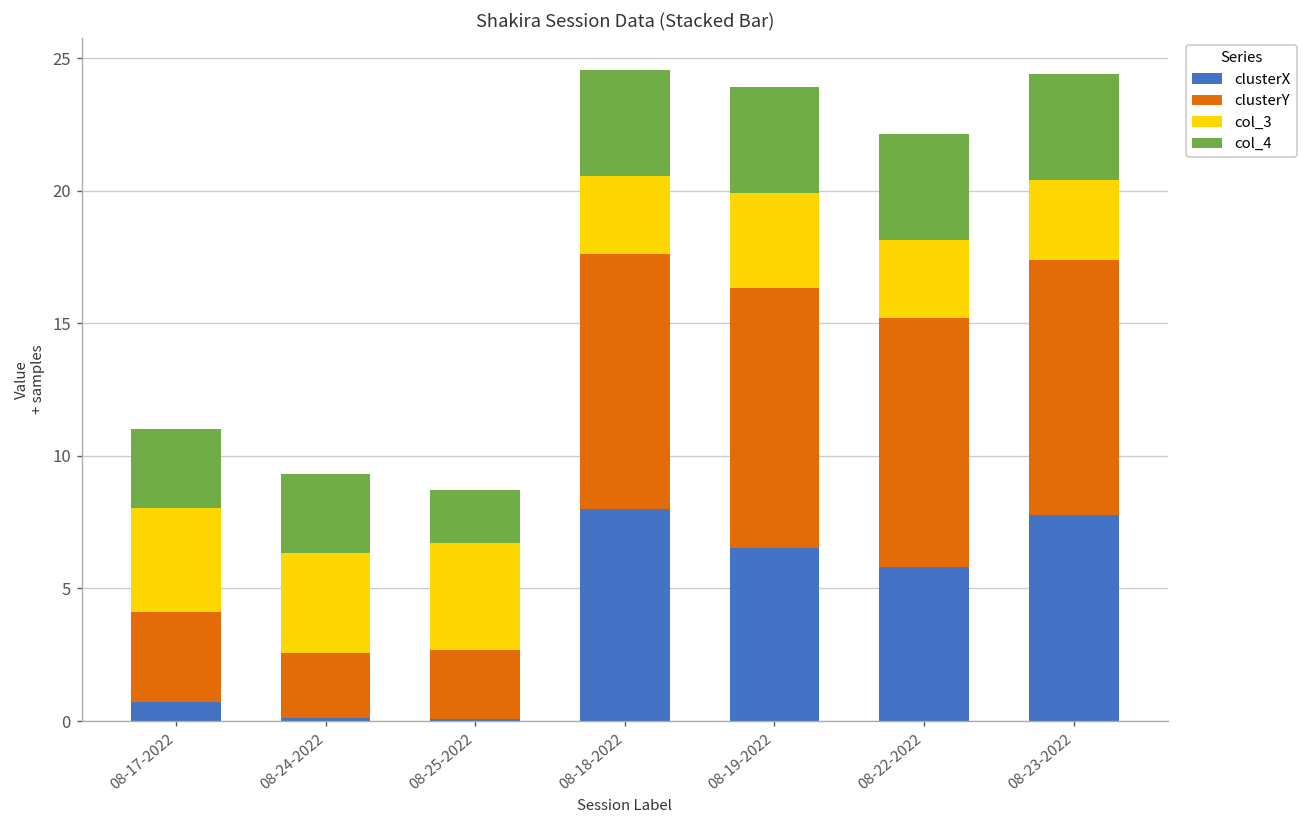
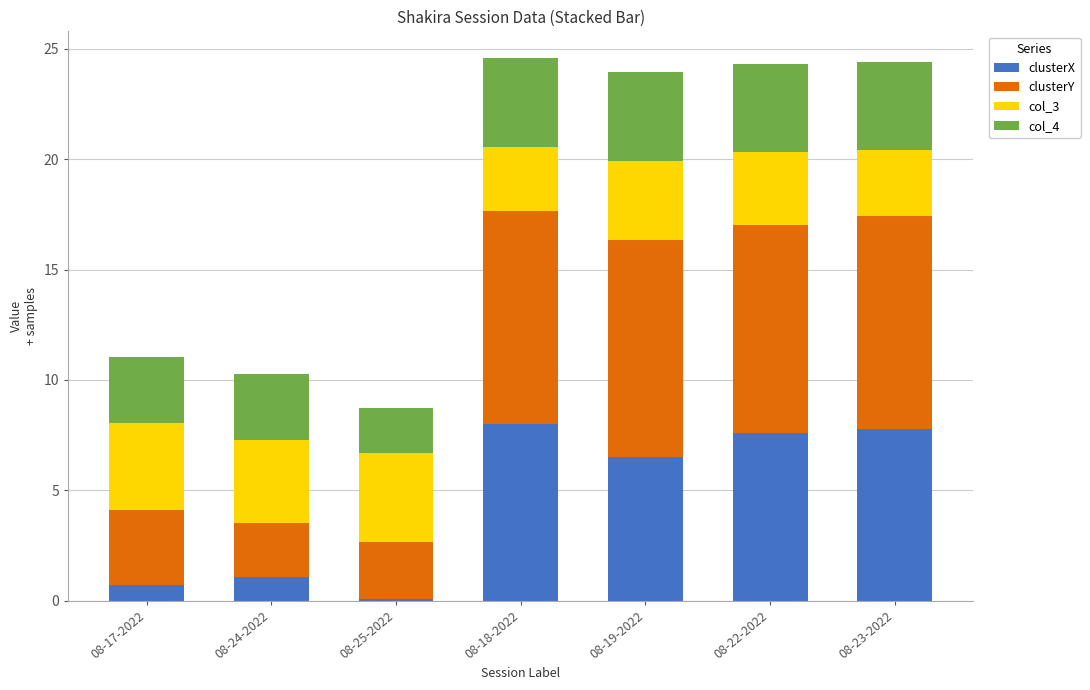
  {
    "clusterX": {
      "08-17-2022": 0.7,
-     "08-24-2022": 0.1,
+     "08-24-2022": 1.1,
      "08-18-2022": 8.0,
      "08-19-2022": 6.5,
-     "08-22-2022": 5.8,
+     "08-22-2022": 7.6,
      "08-23-2022": 7.8
    },
    "clusterY": {
      "08-17-2022": 3.4,
      "08-24-2022": 2.4,
      "08-25-2022": 2.6,
      "08-18-2022": 9.6,
      "08-19-2022": 9.8,
      "08-22-2022": 9.4,
      "08-23-2022": 9.6
    },
    "col_3": {
      "08-17-2022": 3.9,
      "08-24-2022": 3.8,
      "08-25-2022": 4.0,
      "08-18-2022": 2.9,
      "08-19-2022": 3.6,
-     "08-22-2022": 2.9,
+     "08-22-2022": 3.3,
      "08-23-2022": 3.0
    },
    "col_4": {
      "08-17-2022": 3.0,
      "08-24-2022": 3.0,
      "08-25-2022": 2.0,
      "08-18-2022": 4.0,
      "08-19-2022": 4.0,
      "08-22-2022": 4.0,
      "08-23-2022": 4.0
    }
  }
